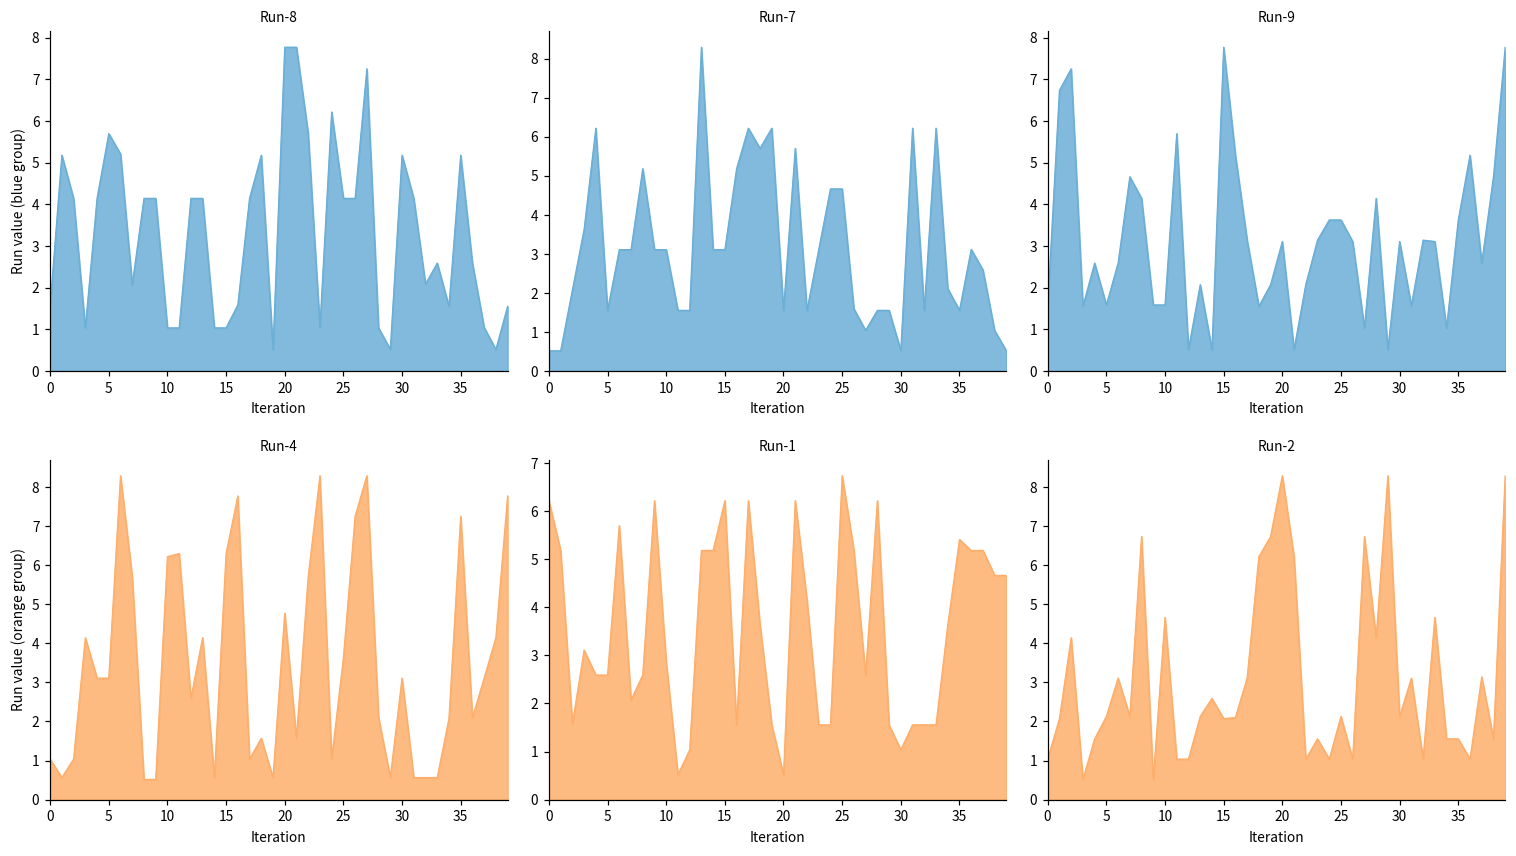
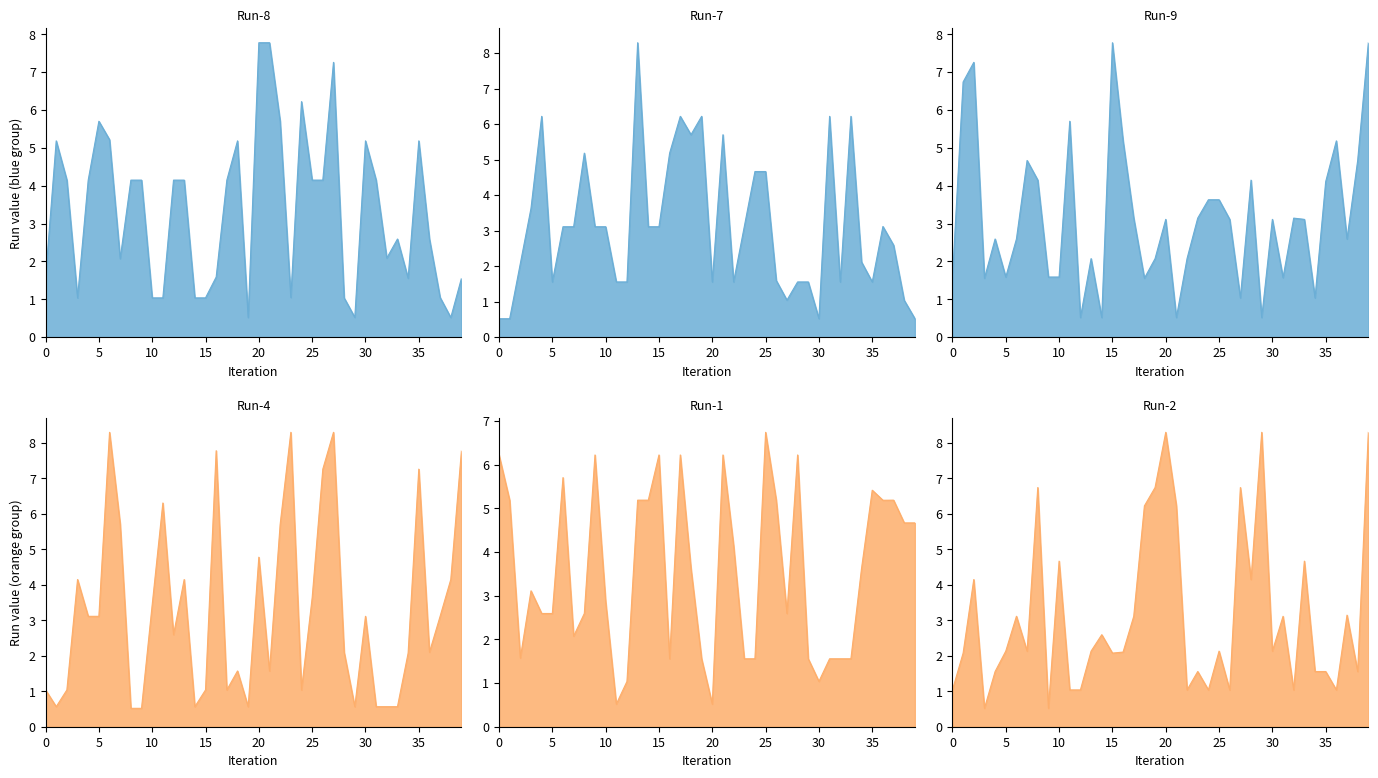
  {
    "Run-8": {
      "0": 1.6,
      "5": 5.7,
      "10": 1.0,
      "15": 1.0,
      "20": 7.8,
      "25": 4.1,
      "30": 5.2,
      "35": 5.2
    },
    "Run-7": {
      "0": 0.5,
      "5": 1.6,
      "10": 3.1,
      "15": 3.1,
      "20": 1.6,
      "25": 4.7,
      "30": 0.5,
      "35": 1.6
    },
    "Run-9": {
      "0": 1.6,
      "5": 1.6,
      "10": 1.6,
      "15": 7.8,
      "20": 3.1,
      "25": 3.6,
      "30": 3.1,
-     "35": 3.6
+     "35": 4.1
    },
    "Run-4": {
      "0": 1.0,
      "5": 3.1,
-     "10": 6.2,
-     "15": 6.3,
+     "10": 3.4,
+     "15": 1.0,
      "20": 4.8,
      "25": 3.6,
      "30": 3.1,
      "35": 7.3
    },
    "Run-1": {
      "0": 6.2,
      "5": 2.6,
      "10": 2.9,
      "15": 6.2,
      "20": 0.5,
      "25": 6.7,
      "30": 1.0,
      "35": 5.4
    },
    "Run-2": {
      "0": 1.0,
      "5": 2.1,
      "10": 4.7,
      "15": 2.1,
      "20": 8.3,
      "25": 2.1,
      "30": 2.1,
      "35": 1.6
    }
  }
